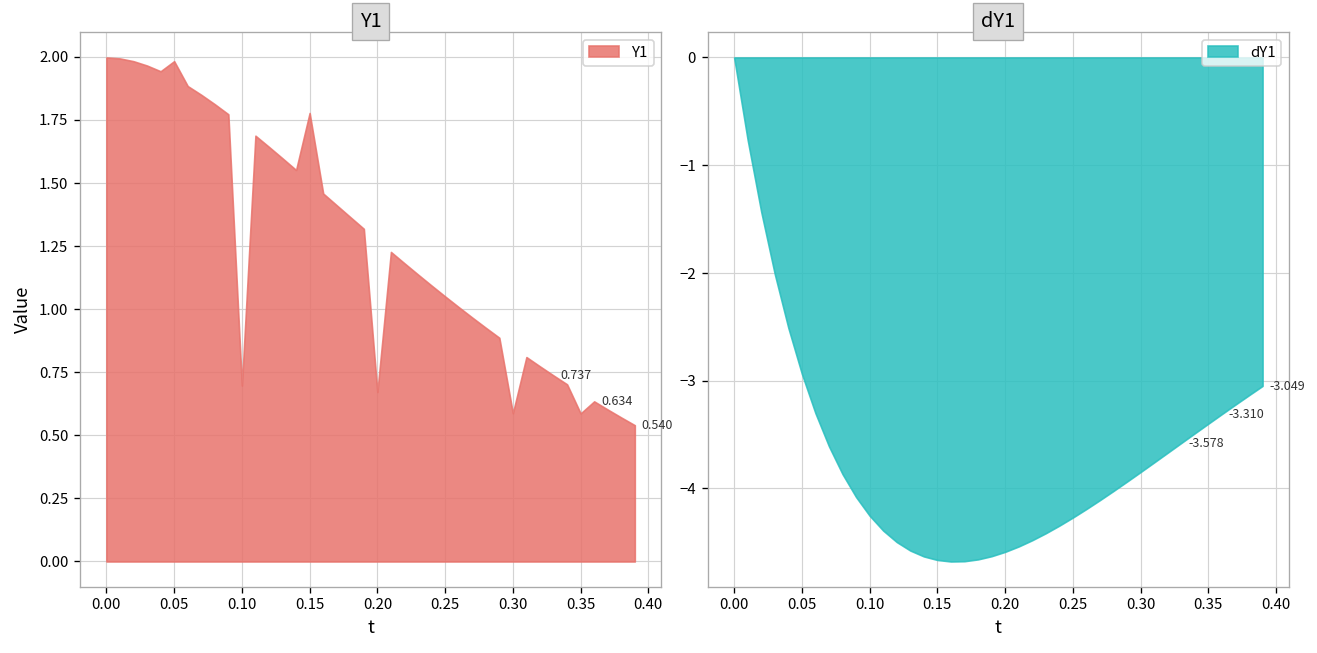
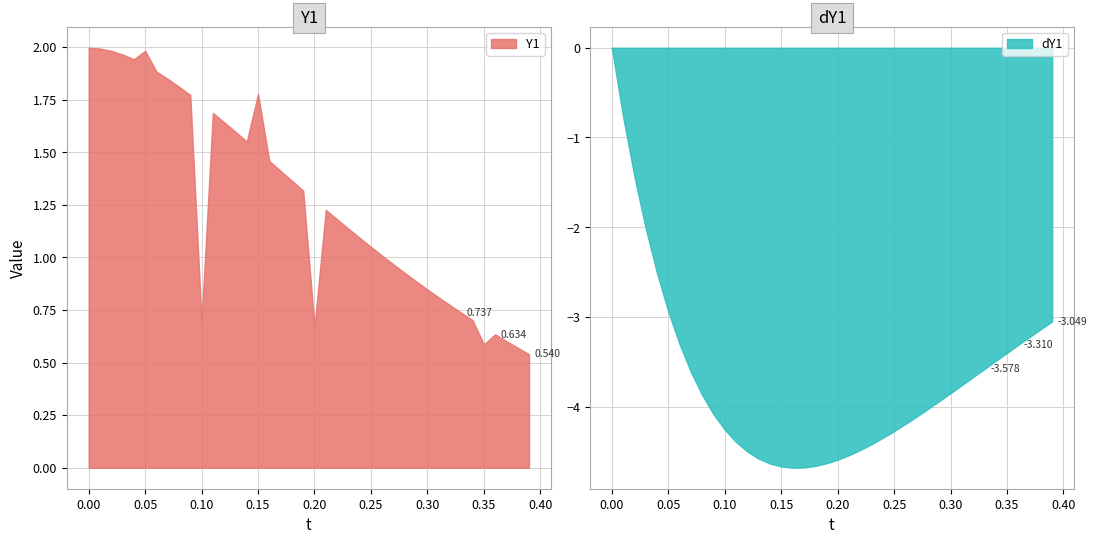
  {
    "Y1": {
      "0.00": 2.00,
      "0.05": 1.98,
      "0.10": 0.70,
      "0.15": 1.78,
      "0.20": 0.67,
      "0.25": 1.05,
-     "0.30": 0.59,
+     "0.30": 0.85,
      "0.35": 0.59
    }
  }
